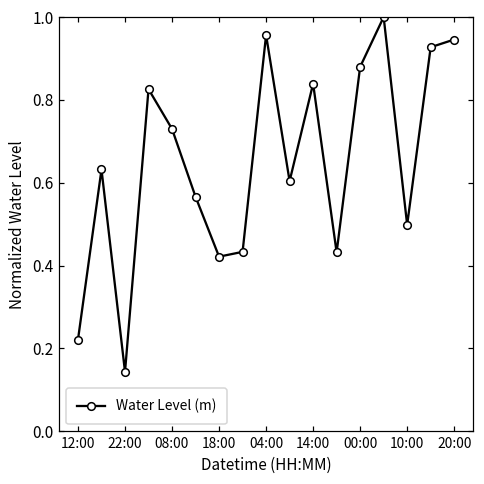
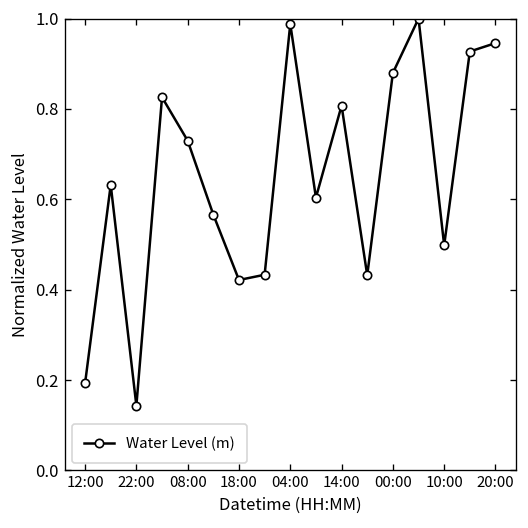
  {
-   "12:00": 0.22,
+   "12:00": 0.19,
    "22:00": 0.14,
    "08:00": 0.73,
    "18:00": 0.42,
-   "04:00": 0.96,
-   "14:00": 0.84,
+   "04:00": 0.99,
+   "14:00": 0.81,
    "00:00": 0.88,
    "10:00": 0.50,
    "20:00": 0.95
  }
